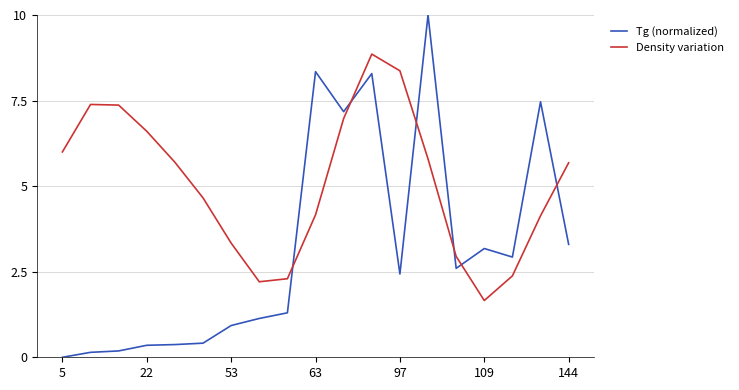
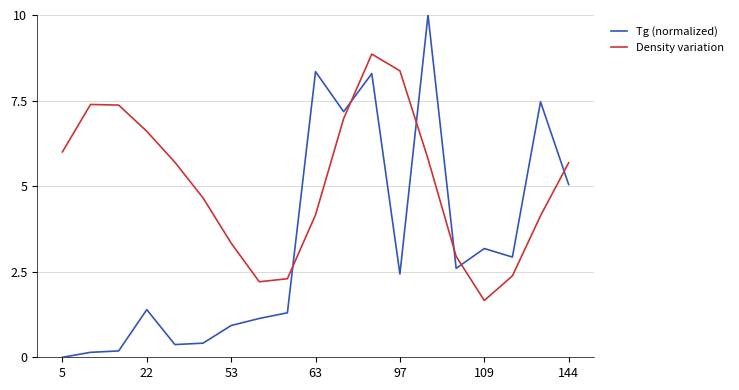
  {
    "Tg (normalized)": {
-     "22": 0.4,
+     "22": 1.4,
      "53": 0.9,
      "63": 8.3,
      "97": 2.4,
      "109": 3.2,
-     "144": 3.3
+     "144": 5.0
    },
    "Density variation": {
      "22": 6.6,
      "53": 3.3,
      "63": 4.2,
      "97": 8.4,
      "109": 1.7,
      "144": 5.7
    }
  }
